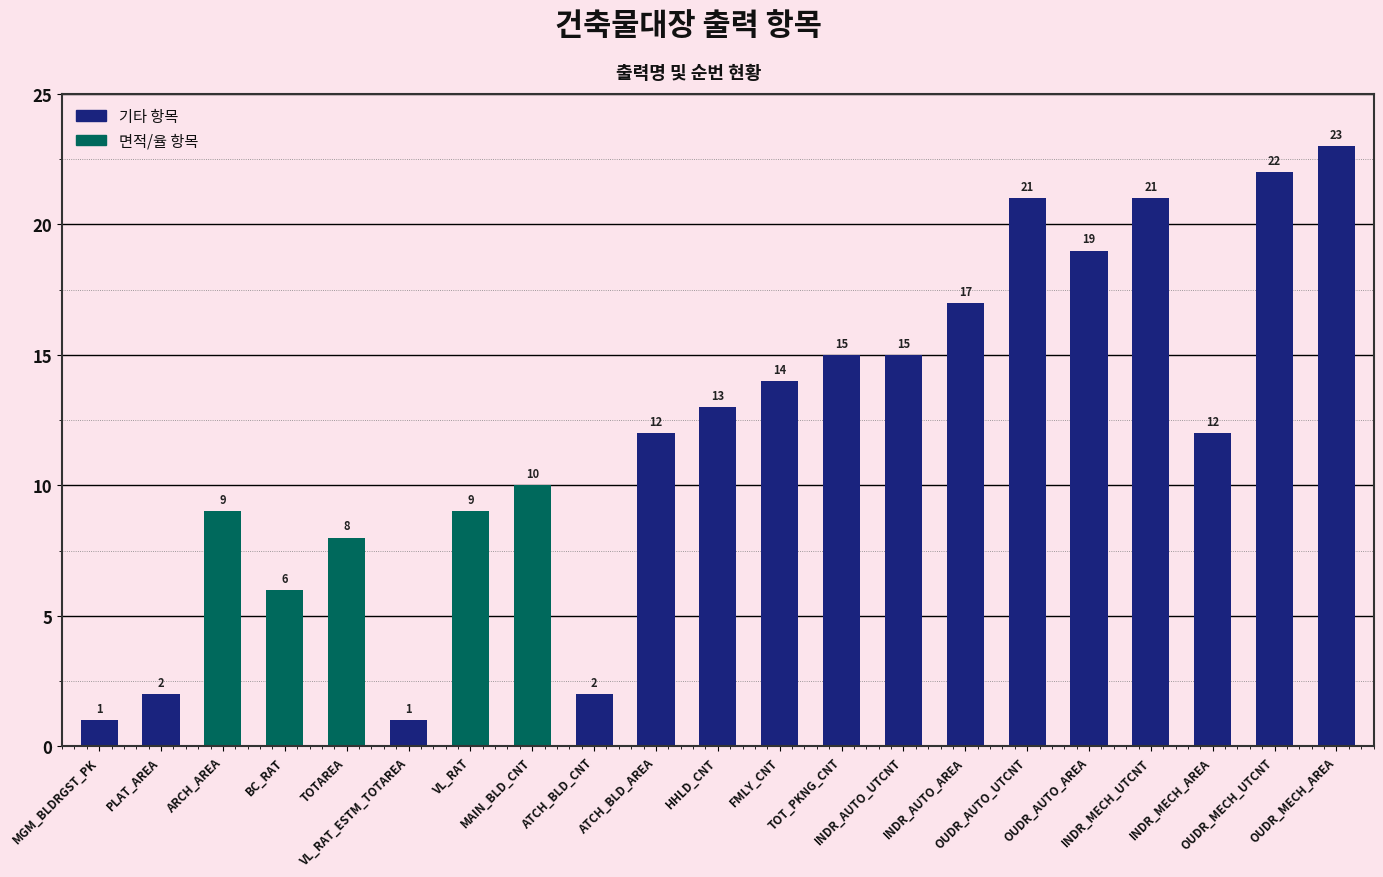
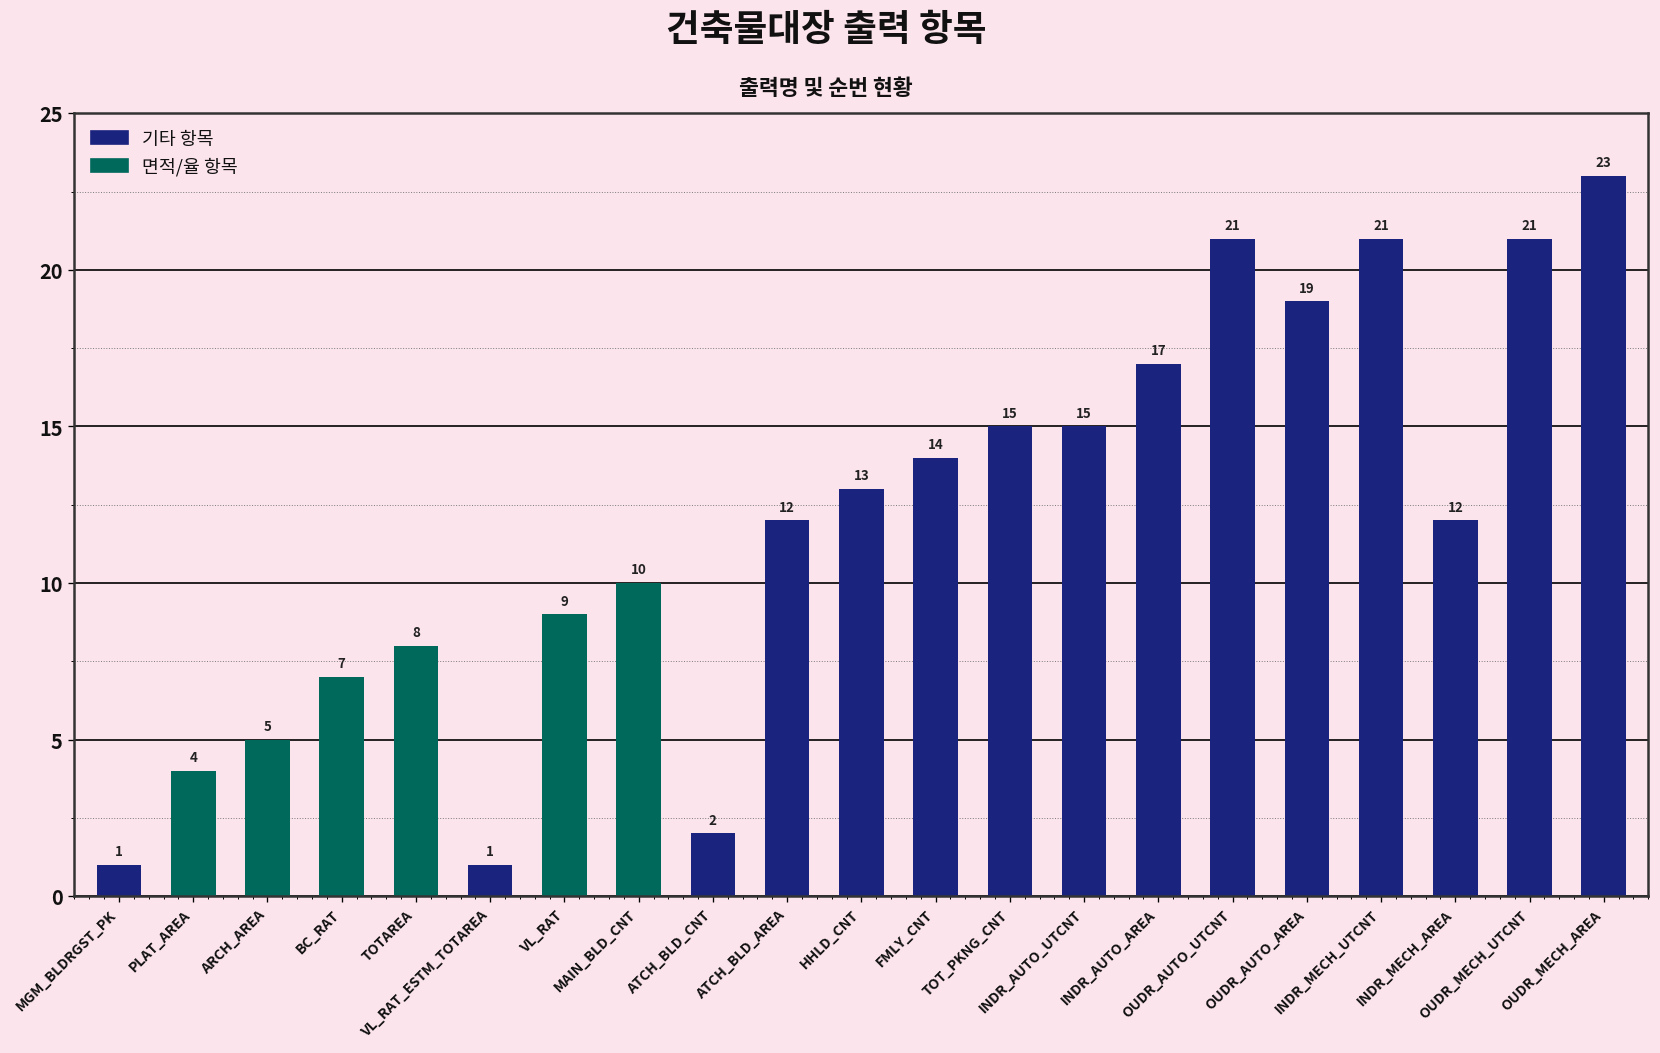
  {
    "MGM_BLDRGST_PK": 1,
-   "PLAT_AREA": 2,
-   "ARCH_AREA": 9,
-   "BC_RAT": 6,
+   "PLAT_AREA": 4,
+   "ARCH_AREA": 5,
+   "BC_RAT": 7,
    "TOTAREA": 8,
    "VL_RAT_ESTM_TOTAREA": 1,
    "VL_RAT": 9,
    "MAIN_BLD_CNT": 10,
    "ATCH_BLD_CNT": 2,
    "ATCH_BLD_AREA": 12,
    "HHLD_CNT": 13,
    "FMLY_CNT": 14,
    "TOT_PKNG_CNT": 15,
    "INDR_AUTO_UTCNT": 15,
    "INDR_AUTO_AREA": 17,
    "OUDR_AUTO_UTCNT": 21,
    "OUDR_AUTO_AREA": 19,
    "INDR_MECH_UTCNT": 21,
    "INDR_MECH_AREA": 12,
-   "OUDR_MECH_UTCNT": 22,
+   "OUDR_MECH_UTCNT": 21,
    "OUDR_MECH_AREA": 23
  }
